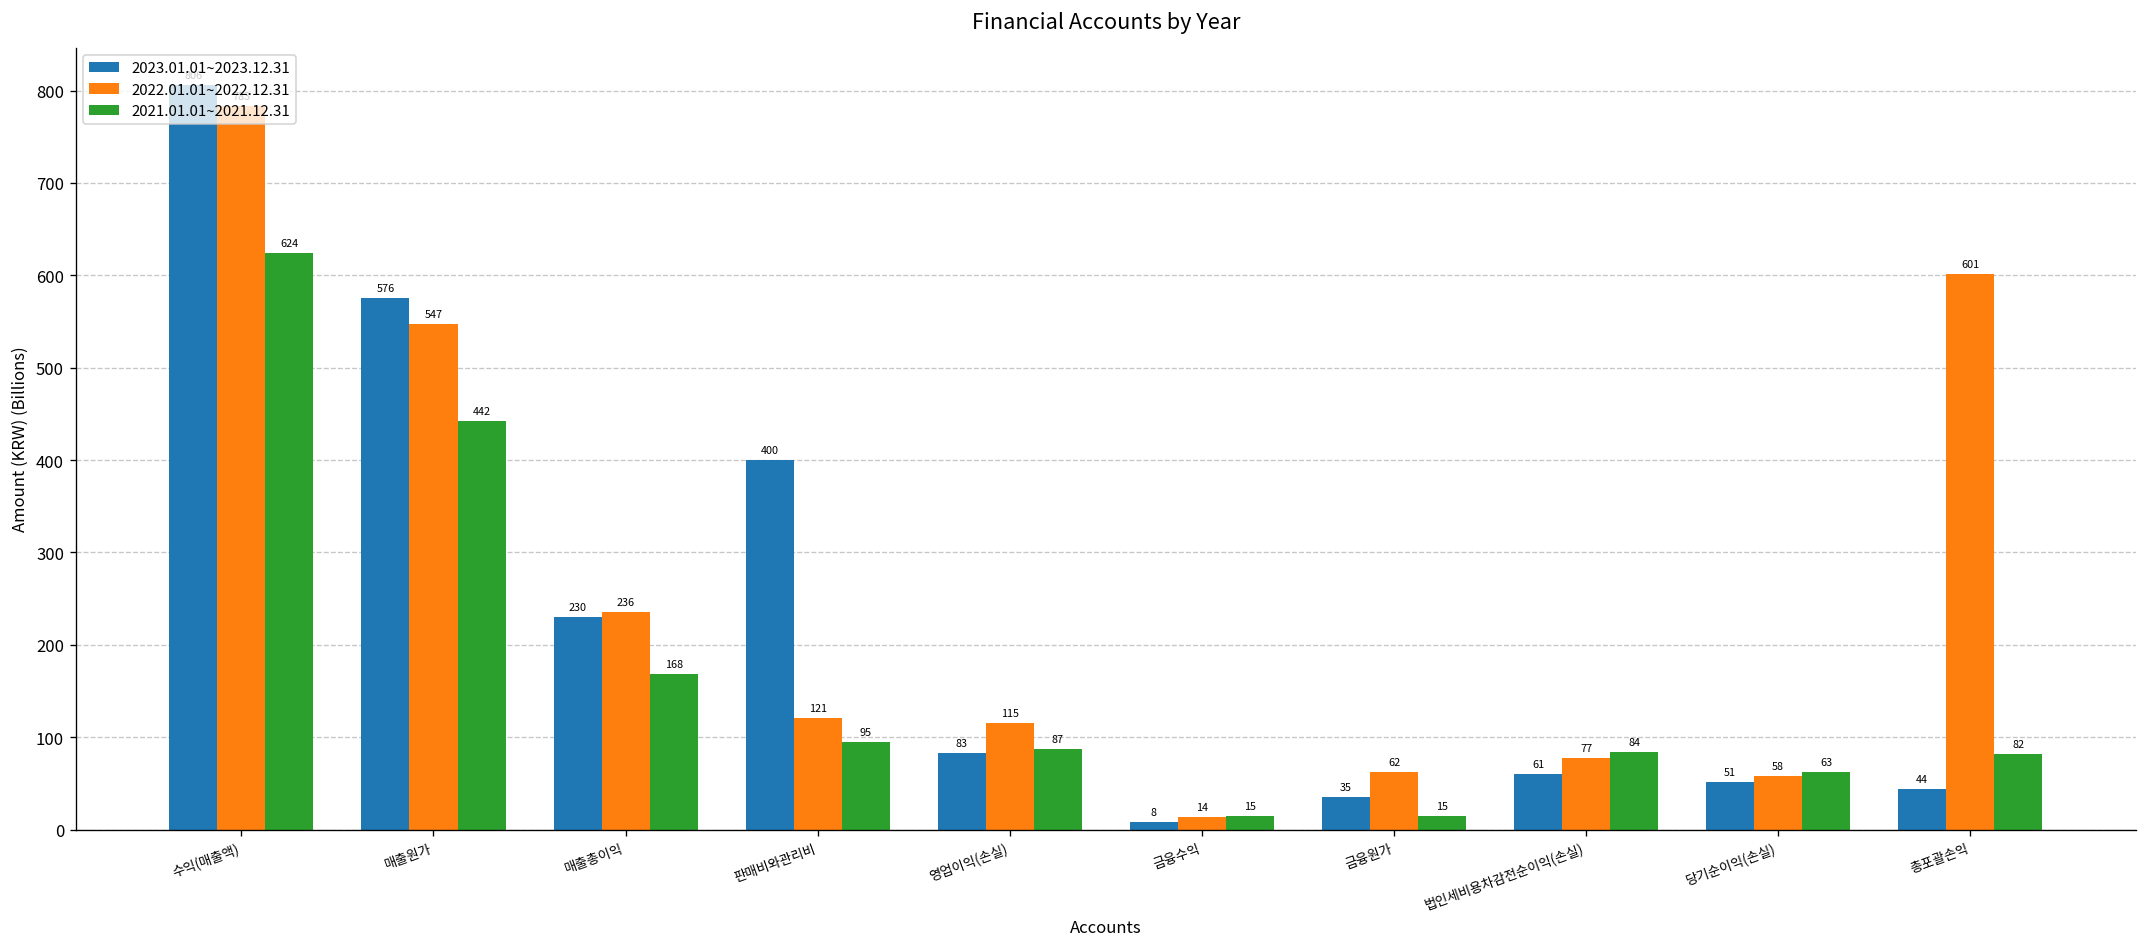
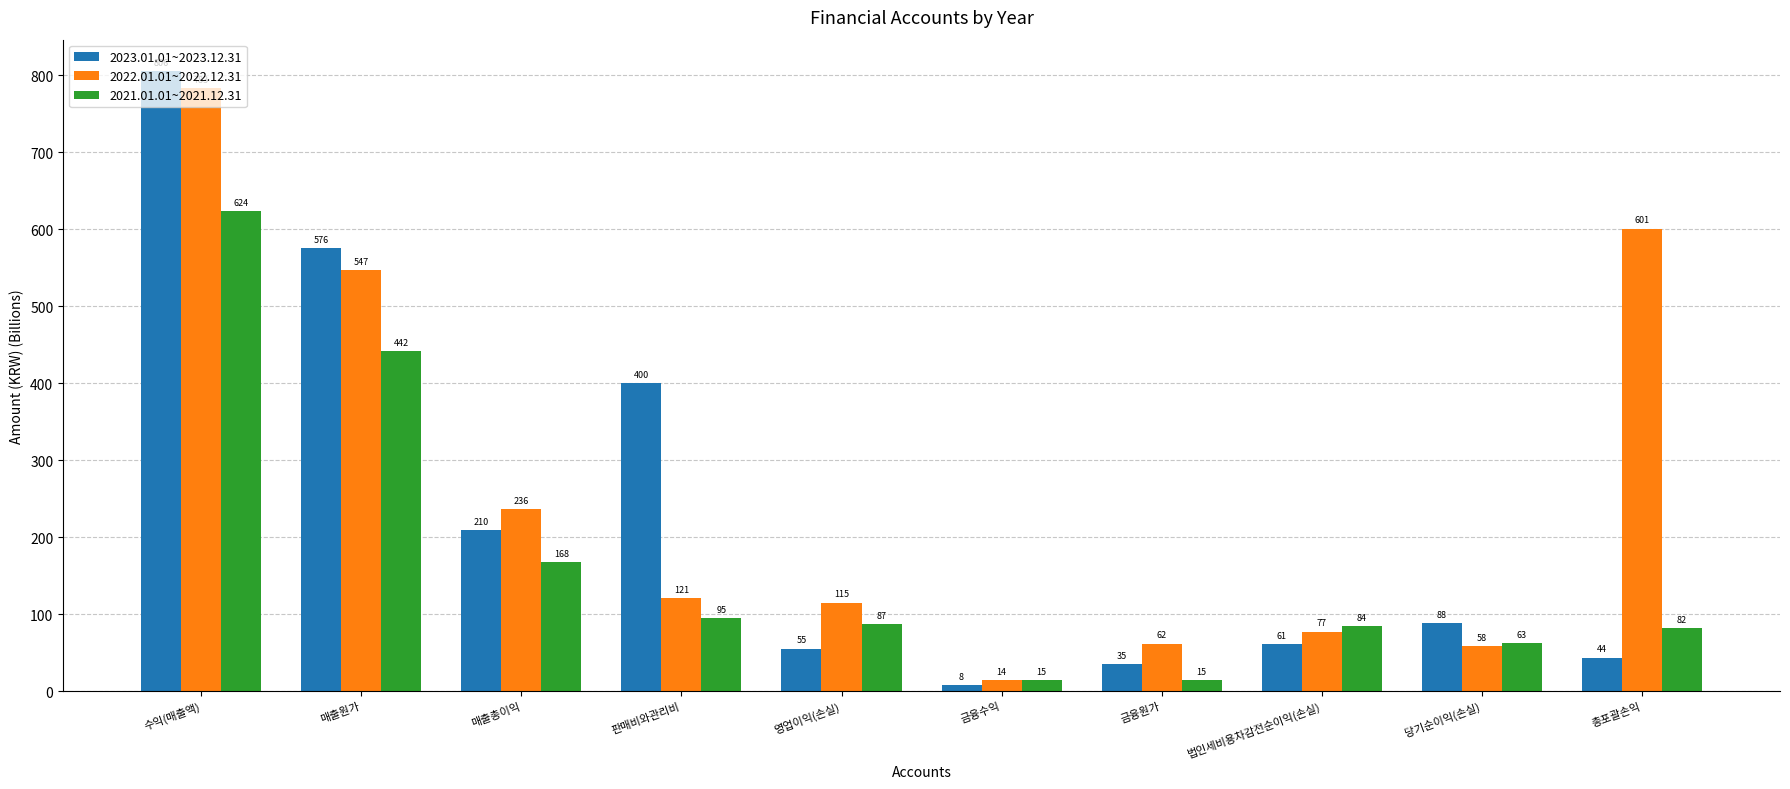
  {
    "2023.01.01~2023.12.31": {
      "매출원가": 576,
-     "매출총이익": 230,
+     "매출총이익": 210,
      "판매비와관리비": 400,
-     "영업이익(손실)": 83,
+     "영업이익(손실)": 55,
      "금융수익": 8,
      "금융원가": 35,
      "법인세비용차감전순이익(손실)": 61,
-     "당기순이익(손실)": 51,
+     "당기순이익(손실)": 88,
      "총포괄손익": 44
    },
    "2022.01.01~2022.12.31": {
      "매출원가": 547,
      "매출총이익": 236,
      "판매비와관리비": 121,
      "영업이익(손실)": 115,
      "금융수익": 14,
      "금융원가": 62,
      "법인세비용차감전순이익(손실)": 77,
      "당기순이익(손실)": 58,
      "총포괄손익": 601
    },
    "2021.01.01~2021.12.31": {
      "수익(매출액)": 624,
      "매출원가": 442,
      "매출총이익": 168,
      "판매비와관리비": 95,
      "영업이익(손실)": 87,
      "금융수익": 15,
      "금융원가": 15,
      "법인세비용차감전순이익(손실)": 84,
      "당기순이익(손실)": 63,
      "총포괄손익": 82
    }
  }
